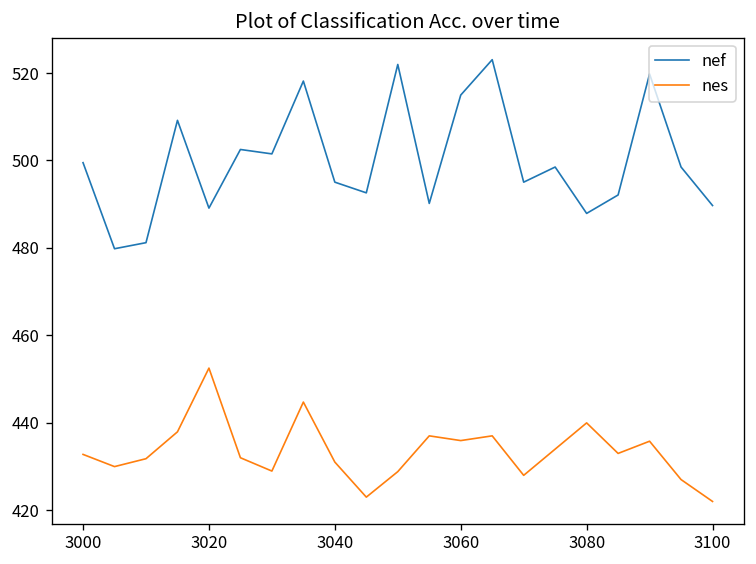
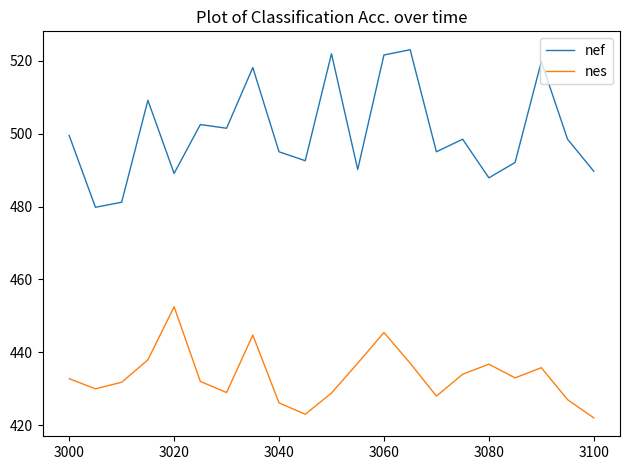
  {
    "nef": {
      "3000": 499,
      "3020": 489,
      "3040": 495,
-     "3060": 515,
+     "3060": 522,
      "3080": 488,
      "3100": 490
    },
    "nes": {
      "3000": 433,
      "3020": 452,
-     "3040": 431,
-     "3060": 436,
-     "3080": 440,
+     "3040": 426,
+     "3060": 445,
+     "3080": 437,
      "3100": 422
    }
  }
